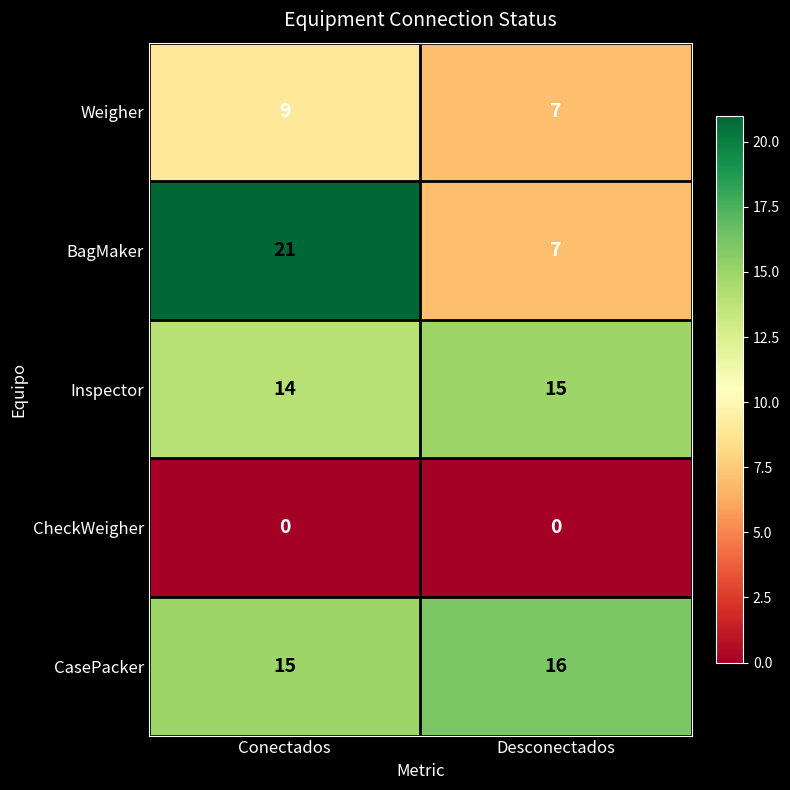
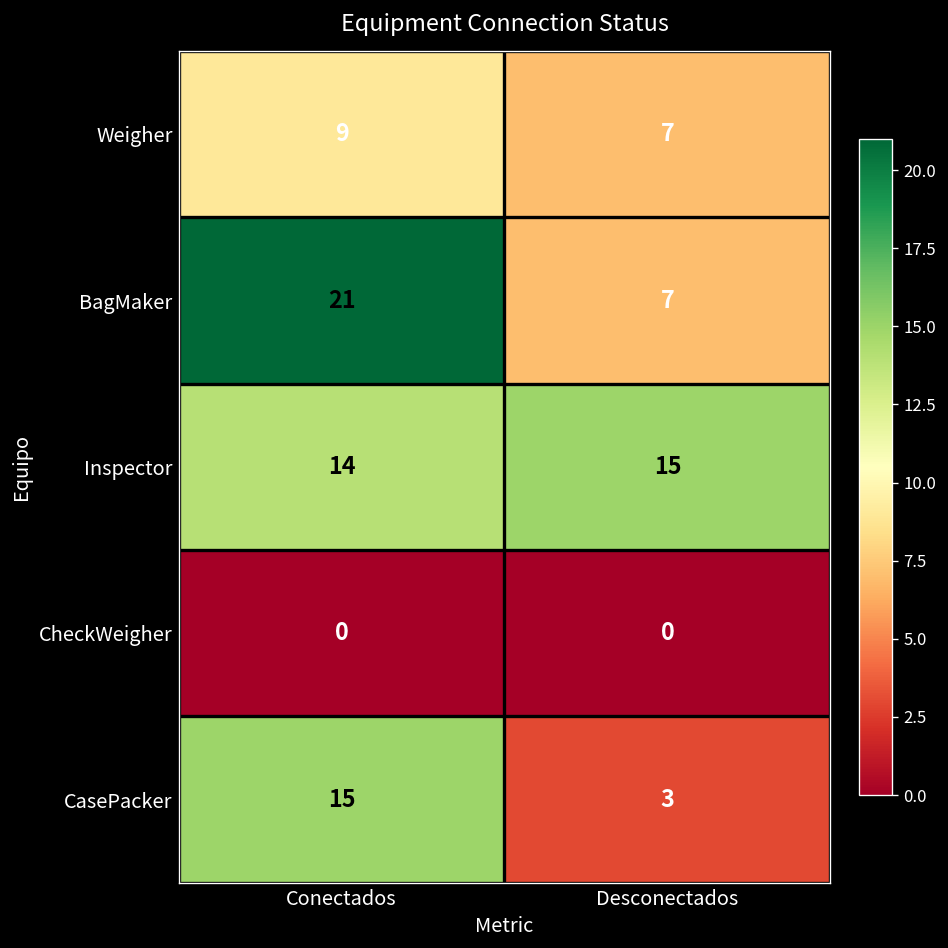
  {
    "Weigher": {
      "Conectados": 9,
      "Desconectados": 7
    },
    "BagMaker": {
      "Conectados": 21,
      "Desconectados": 7
    },
    "Inspector": {
      "Conectados": 14,
      "Desconectados": 15
    },
    "CheckWeigher": {
      "Conectados": 0,
      "Desconectados": 0
    },
    "CasePacker": {
      "Conectados": 15,
-     "Desconectados": 16
+     "Desconectados": 3
    }
  }
